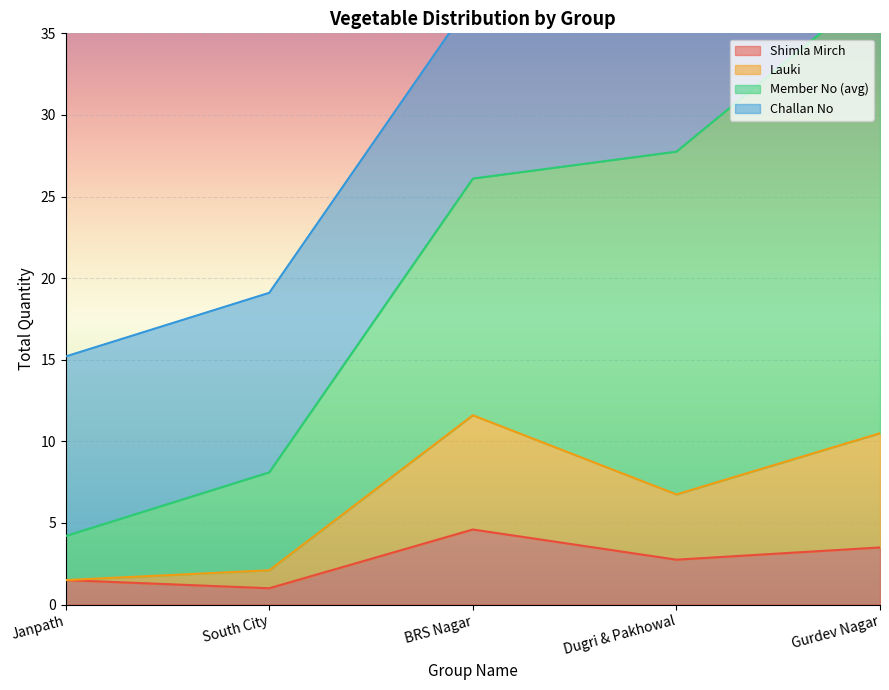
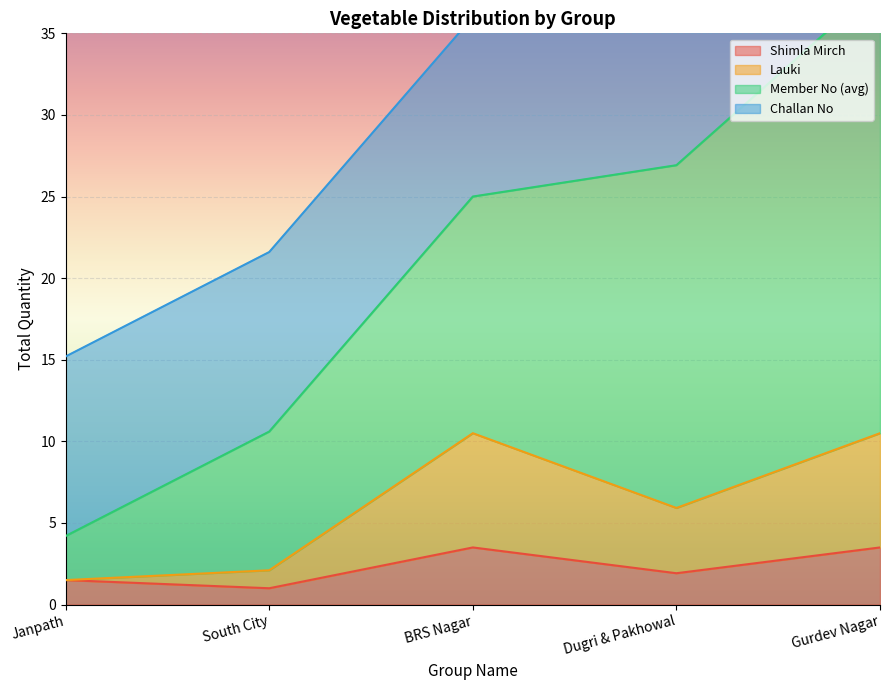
  {
    "Shimla Mirch": {
      "South City": 1.0,
-     "BRS Nagar": 4.6,
-     "Dugri & Pakhowal": 2.8,
+     "BRS Nagar": 3.5,
+     "Dugri & Pakhowal": 1.9,
      "Gurdev Nagar": 3.5
    },
    "Lauki": {
      "South City": 1.1,
      "BRS Nagar": 7.0,
      "Dugri & Pakhowal": 4.0,
      "Gurdev Nagar": 7.0
    },
    "Member No (avg)": {
      "Janpath": 2.7,
-     "South City": 6.0,
+     "South City": 8.5,
      "BRS Nagar": 14.5,
      "Dugri & Pakhowal": 21.0
    },
    "Challan No": {
      "Janpath": 11.0,
      "South City": 11.0
    }
  }
